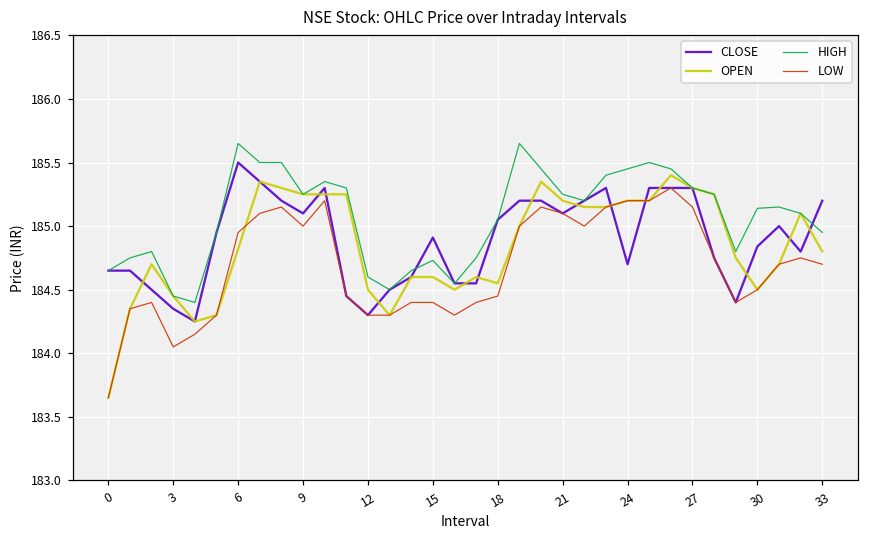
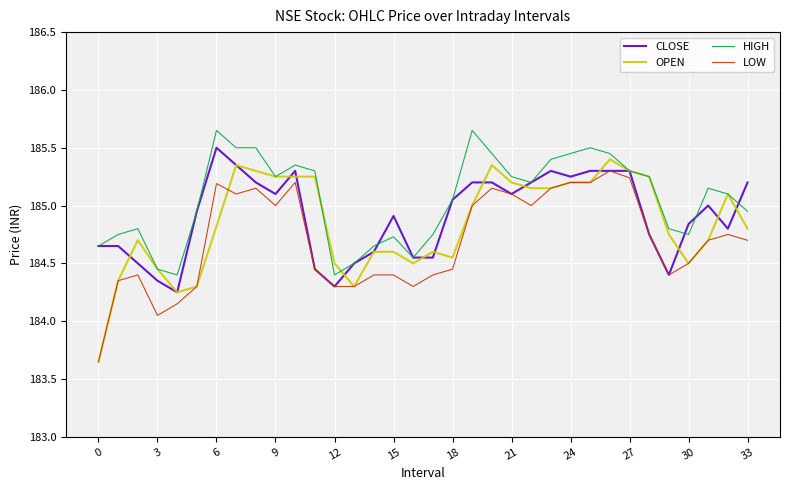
  {
    "CLOSE": {
      "3": 184.35,
      "6": 185.50,
      "9": 185.10,
      "15": 184.91,
-     "24": 184.70,
+     "24": 185.25,
      "30": 184.84,
      "33": 185.20
    },
    "OPEN": {
      "6": 184.82,
      "12": 184.50,
      "15": 184.60,
      "18": 184.55,
      "21": 185.20,
      "33": 184.80
    },
    "HIGH": {
      "6": 185.65,
-     "12": 184.6,
+     "12": 184.4,
      "15": 184.73,
      "21": 185.25,
      "24": 185.45,
-     "30": 185.14,
+     "30": 184.75,
      "33": 184.95
    },
    "LOW": {
      "3": 184.05,
-     "6": 184.95,
+     "6": 185.19,
      "9": 185.00,
      "15": 184.40,
      "18": 184.45,
-     "27": 185.15,
+     "27": 185.24,
      "33": 184.70
    }
  }
